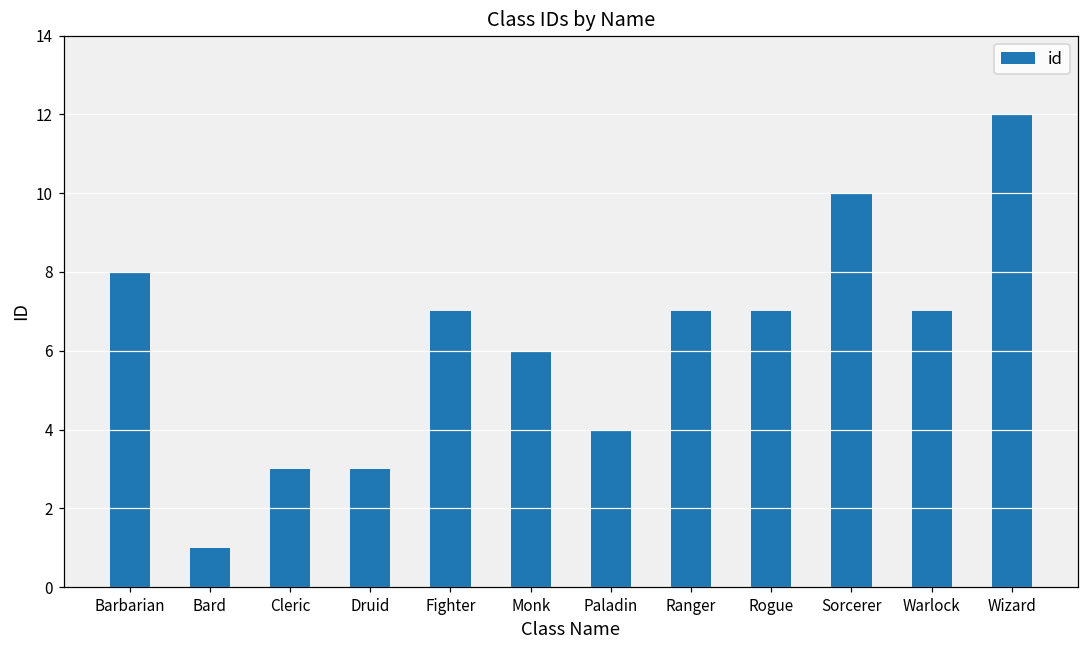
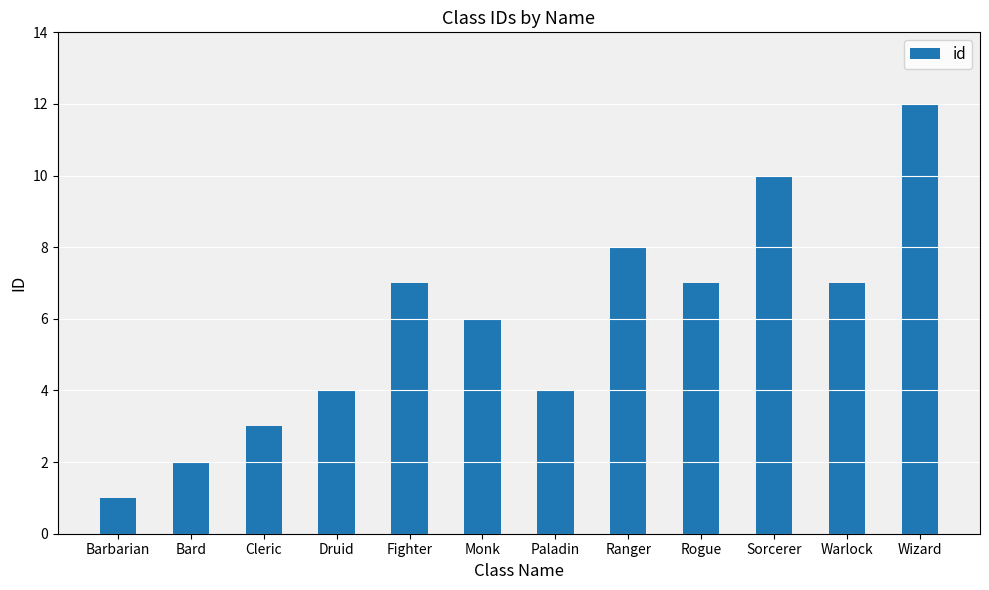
  {
-   "Barbarian": 8,
-   "Bard": 1,
+   "Barbarian": 1,
+   "Bard": 2,
    "Cleric": 3,
-   "Druid": 3,
+   "Druid": 4,
    "Fighter": 7,
    "Monk": 6,
    "Paladin": 4,
-   "Ranger": 7,
+   "Ranger": 8,
    "Rogue": 7,
    "Sorcerer": 10,
    "Warlock": 7,
    "Wizard": 12
  }
